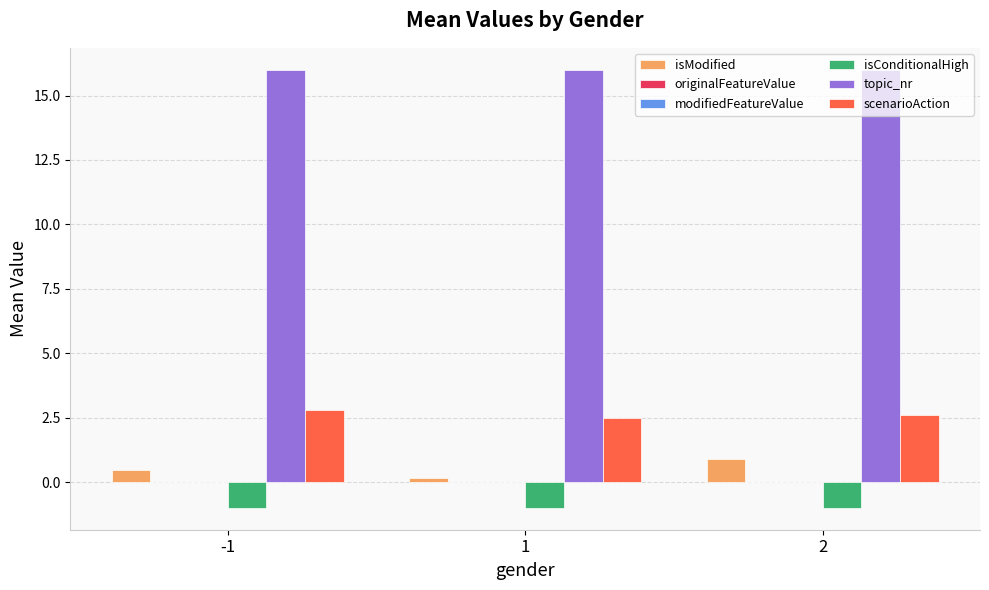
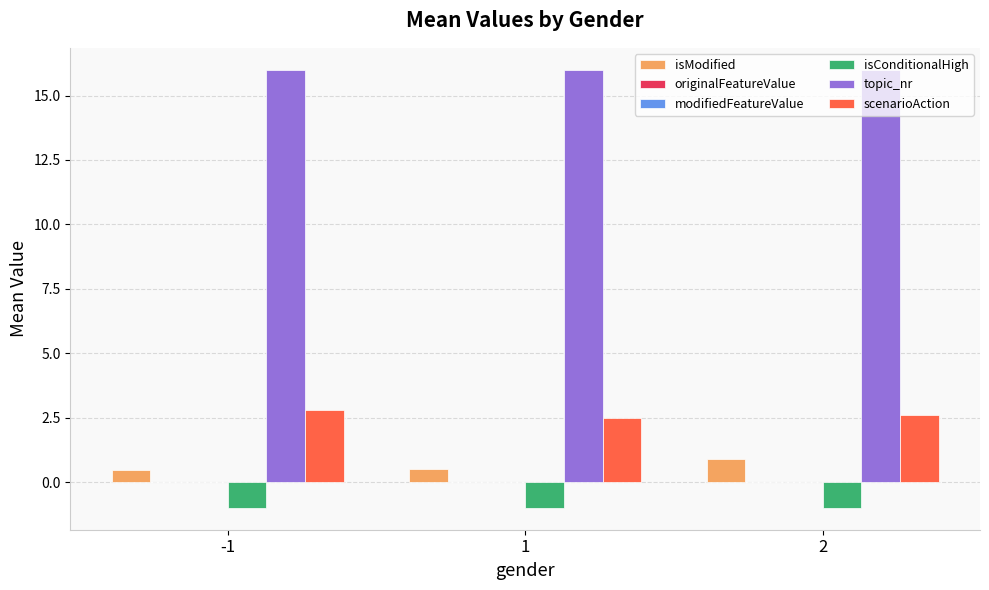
  {
    "isModified": {
      "-1": 0.5,
-     "1": 0.2,
+     "1": 0.5,
      "2": 0.9
    },
    "modifiedFeatureValue": {
      "-1": 0.0,
      "1": 0.0,
      "2": 0.0
    },
    "isConditionalHigh": {
      "-1": -1.0,
      "1": -1.0,
      "2": -1.0
    },
    "topic_nr": {
      "-1": 16.0,
      "1": 16.0
    }
  }
